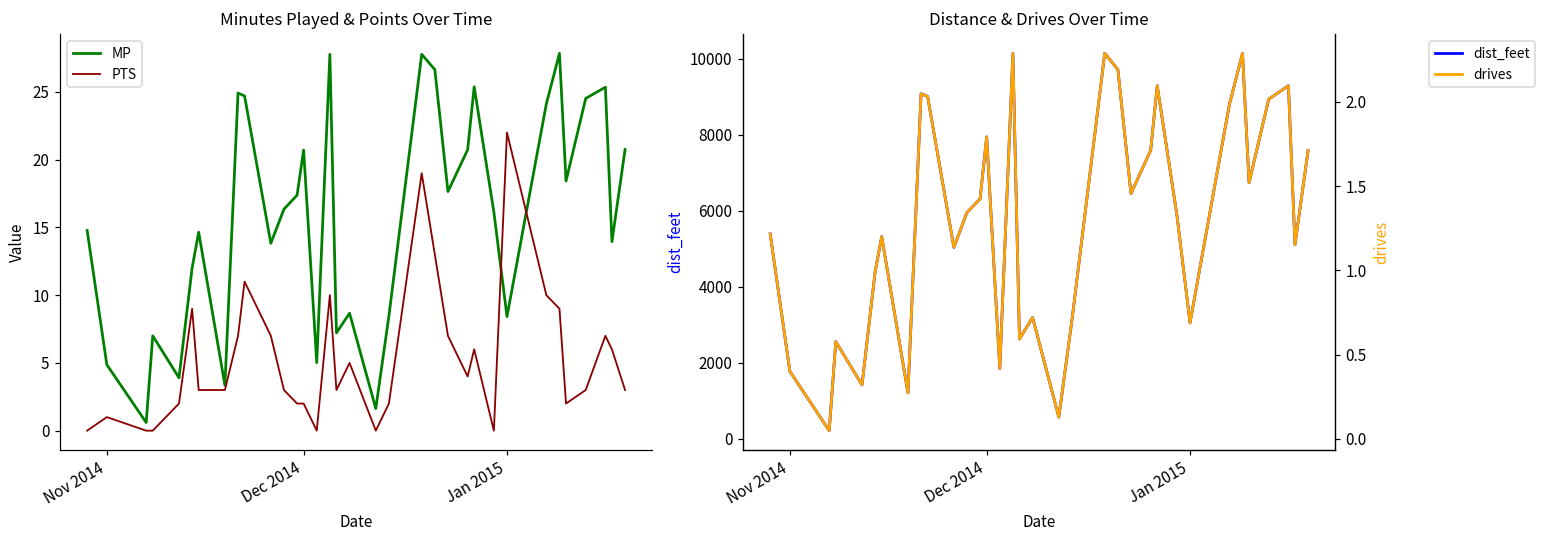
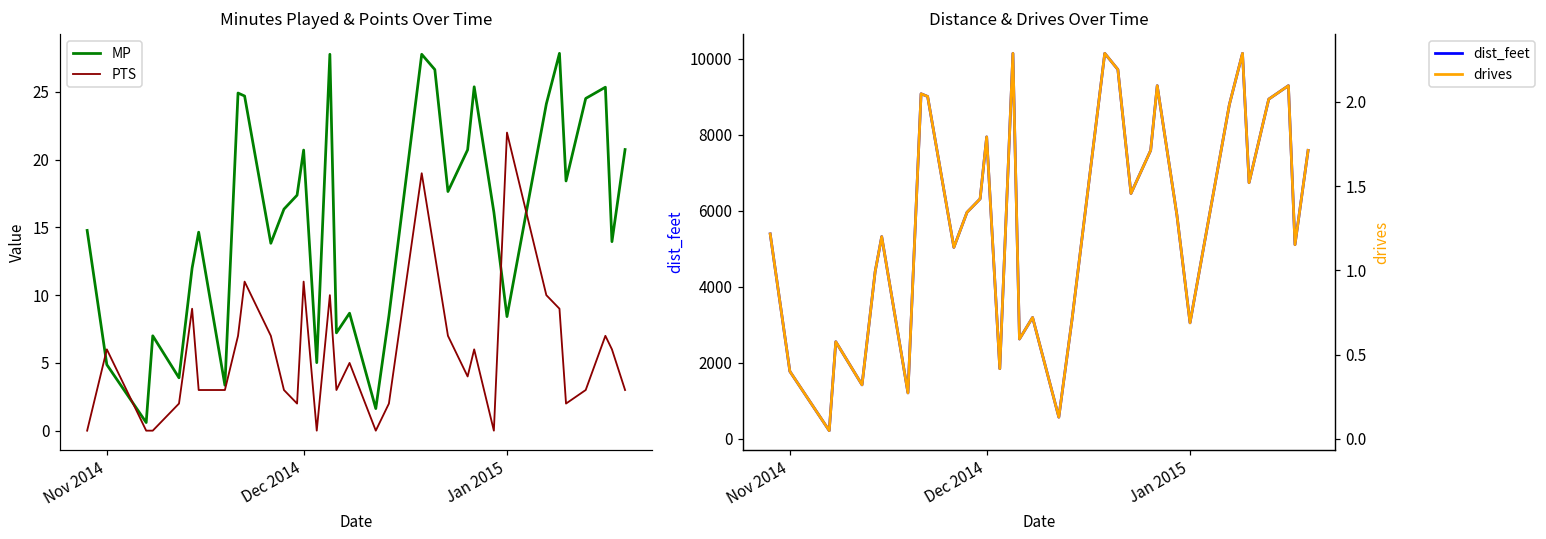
  {
    "Minutes Played & Points Over Time": {
      "MP": {
        "Nov 2014": 5,
        "Dec 2014": 20.7,
        "Jan 2015": 8.4
      },
      "PTS": {
-       "Nov 2014": 1,
-       "Dec 2014": 2,
+       "Nov 2014": 6,
+       "Dec 2014": 11,
        "Jan 2015": 22
      }
    }
  }
